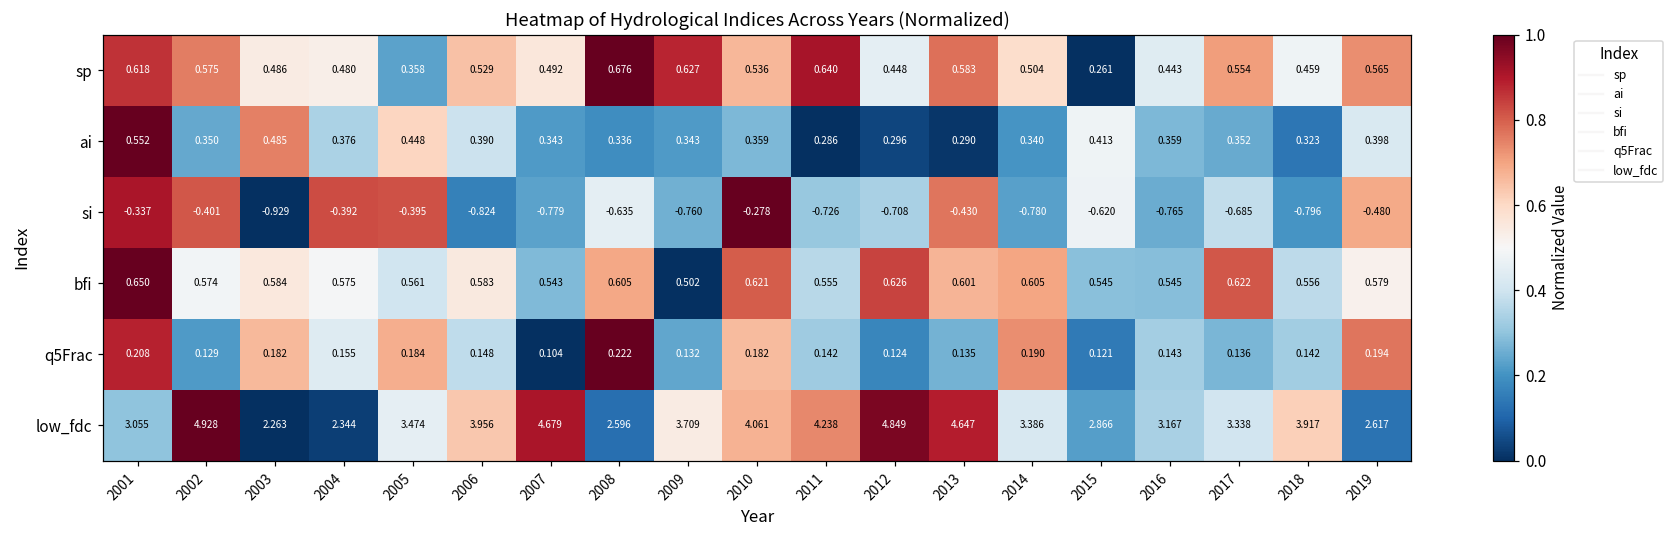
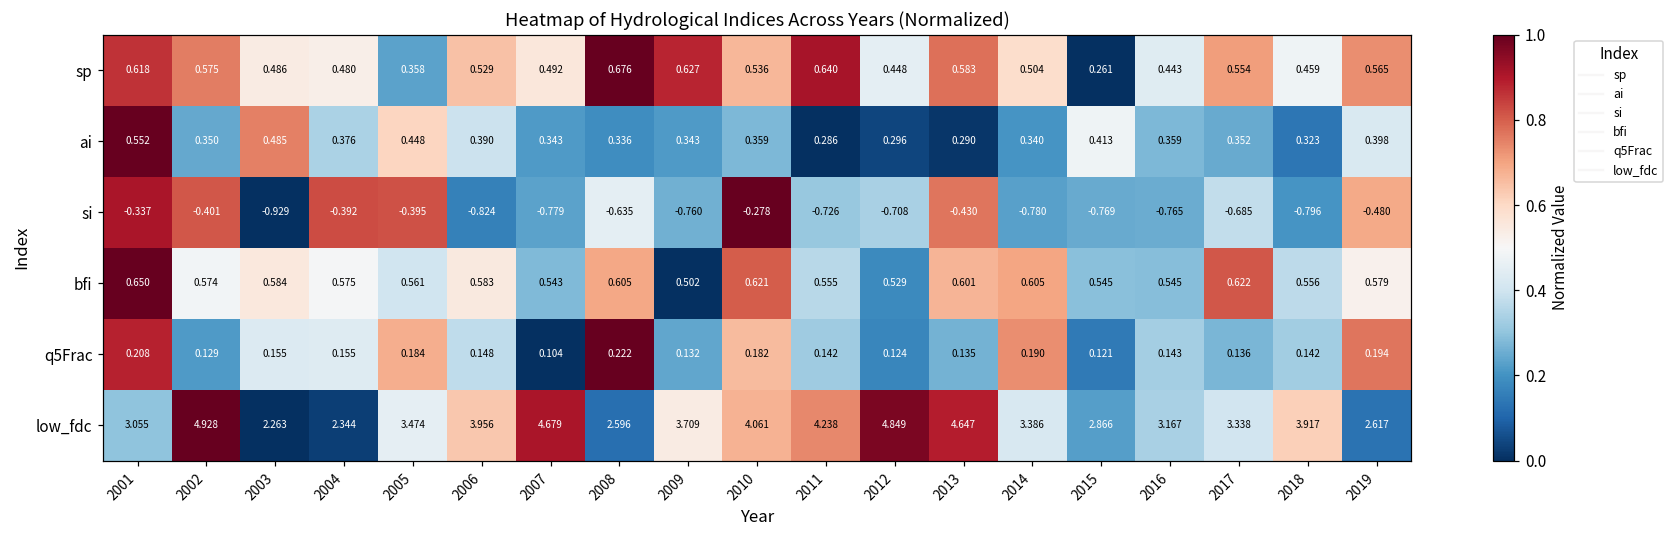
  {
    "sp": {
      "2001": 0.618,
      "2002": 0.575,
      "2003": 0.486,
      "2004": 0.480,
      "2005": 0.358,
      "2006": 0.529,
      "2007": 0.492,
      "2008": 0.676,
      "2009": 0.627,
      "2010": 0.536,
      "2011": 0.640,
      "2012": 0.448,
      "2013": 0.583,
      "2014": 0.504,
      "2015": 0.261,
      "2016": 0.443,
      "2017": 0.554,
      "2018": 0.459,
      "2019": 0.565
    },
    "ai": {
      "2001": 0.552,
      "2002": 0.350,
      "2003": 0.485,
      "2004": 0.376,
      "2005": 0.448,
      "2006": 0.390,
      "2007": 0.343,
      "2008": 0.336,
      "2009": 0.343,
      "2010": 0.359,
      "2011": 0.286,
      "2012": 0.296,
      "2013": 0.290,
      "2014": 0.340,
      "2015": 0.413,
      "2016": 0.359,
      "2017": 0.352,
      "2018": 0.323,
      "2019": 0.398
    },
    "si": {
      "2001": -0.337,
      "2002": -0.401,
      "2003": -0.929,
      "2004": -0.392,
      "2005": -0.395,
      "2006": -0.824,
      "2007": -0.779,
      "2008": -0.635,
      "2009": -0.760,
      "2010": -0.278,
      "2011": -0.726,
      "2012": -0.708,
      "2013": -0.430,
      "2014": -0.780,
-     "2015": -0.620,
+     "2015": -0.769,
      "2016": -0.765,
      "2017": -0.685,
      "2018": -0.796,
      "2019": -0.480
    },
    "bfi": {
      "2001": 0.650,
      "2002": 0.574,
      "2003": 0.584,
      "2004": 0.575,
      "2005": 0.561,
      "2006": 0.583,
      "2007": 0.543,
      "2008": 0.605,
      "2009": 0.502,
      "2010": 0.621,
      "2011": 0.555,
-     "2012": 0.626,
+     "2012": 0.529,
      "2013": 0.601,
      "2014": 0.605,
      "2015": 0.545,
      "2016": 0.545,
      "2017": 0.622,
      "2018": 0.556,
      "2019": 0.579
    },
    "q5Frac": {
      "2001": 0.208,
      "2002": 0.129,
-     "2003": 0.182,
+     "2003": 0.155,
      "2004": 0.155,
      "2005": 0.184,
      "2006": 0.148,
      "2007": 0.104,
      "2008": 0.222,
      "2009": 0.132,
      "2010": 0.182,
      "2011": 0.142,
      "2012": 0.124,
      "2013": 0.135,
      "2014": 0.190,
      "2015": 0.121,
      "2016": 0.143,
      "2017": 0.136,
      "2018": 0.142,
      "2019": 0.194
    },
    "low_fdc": {
      "2001": 3.055,
      "2002": 4.928,
      "2003": 2.263,
      "2004": 2.344,
      "2005": 3.474,
      "2006": 3.956,
      "2007": 4.679,
      "2008": 2.596,
      "2009": 3.709,
      "2010": 4.061,
      "2011": 4.238,
      "2012": 4.849,
      "2013": 4.647,
      "2014": 3.386,
      "2015": 2.866,
      "2016": 3.167,
      "2017": 3.338,
      "2018": 3.917,
      "2019": 2.617
    }
  }
